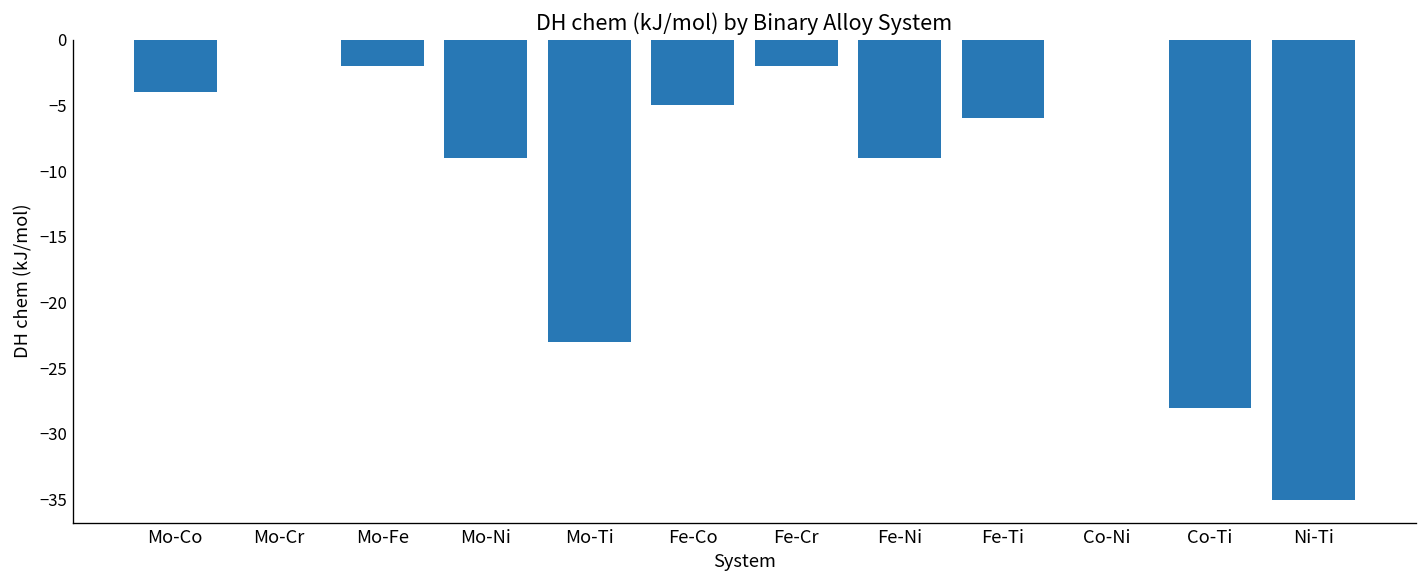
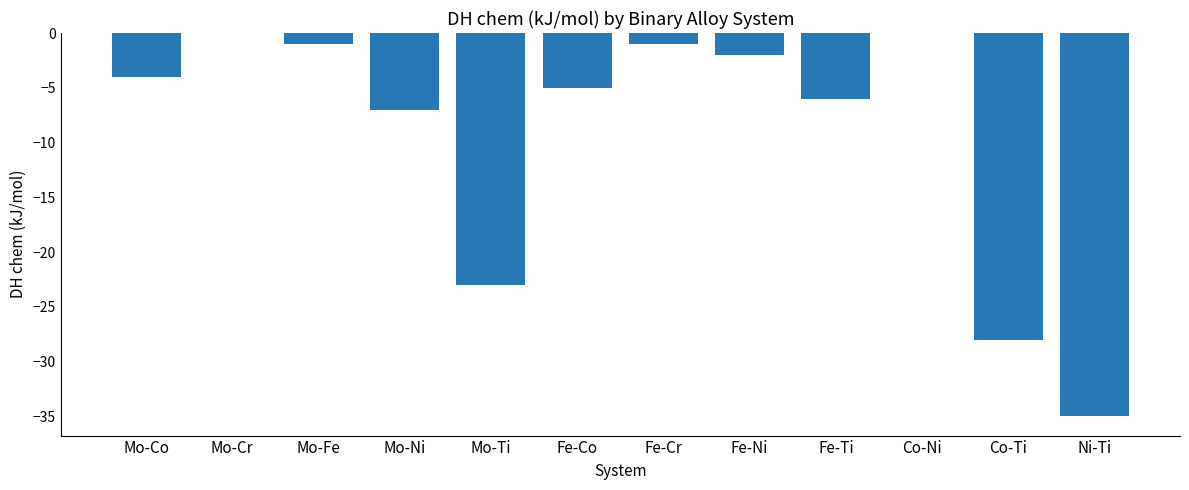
  {
    "Mo-Co": -4,
    "Mo-Cr": 0,
-   "Mo-Fe": -2,
-   "Mo-Ni": -9,
+   "Mo-Fe": -1,
+   "Mo-Ni": -7,
    "Mo-Ti": -23,
    "Fe-Co": -5,
-   "Fe-Cr": -2,
-   "Fe-Ni": -9,
+   "Fe-Cr": -1,
+   "Fe-Ni": -2,
    "Fe-Ti": -6,
    "Co-Ni": 0,
    "Co-Ti": -28,
    "Ni-Ti": -35
  }
